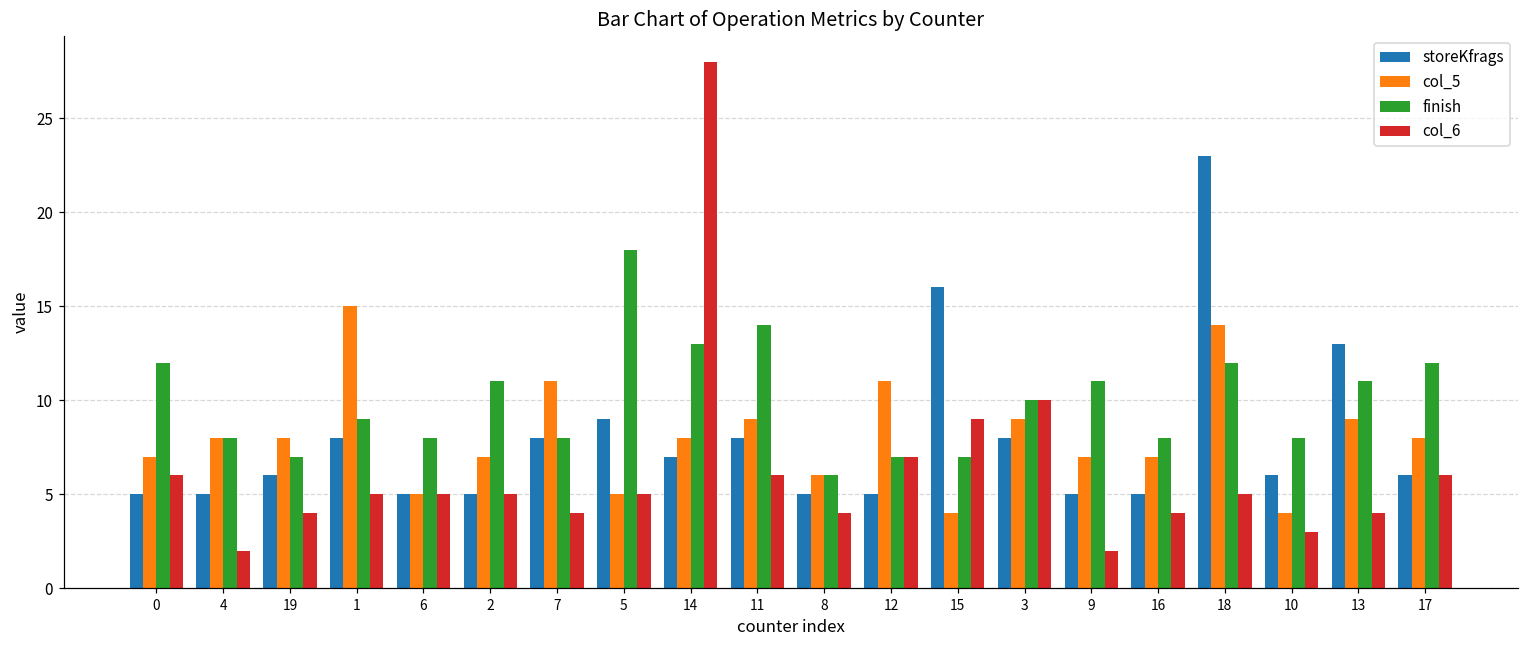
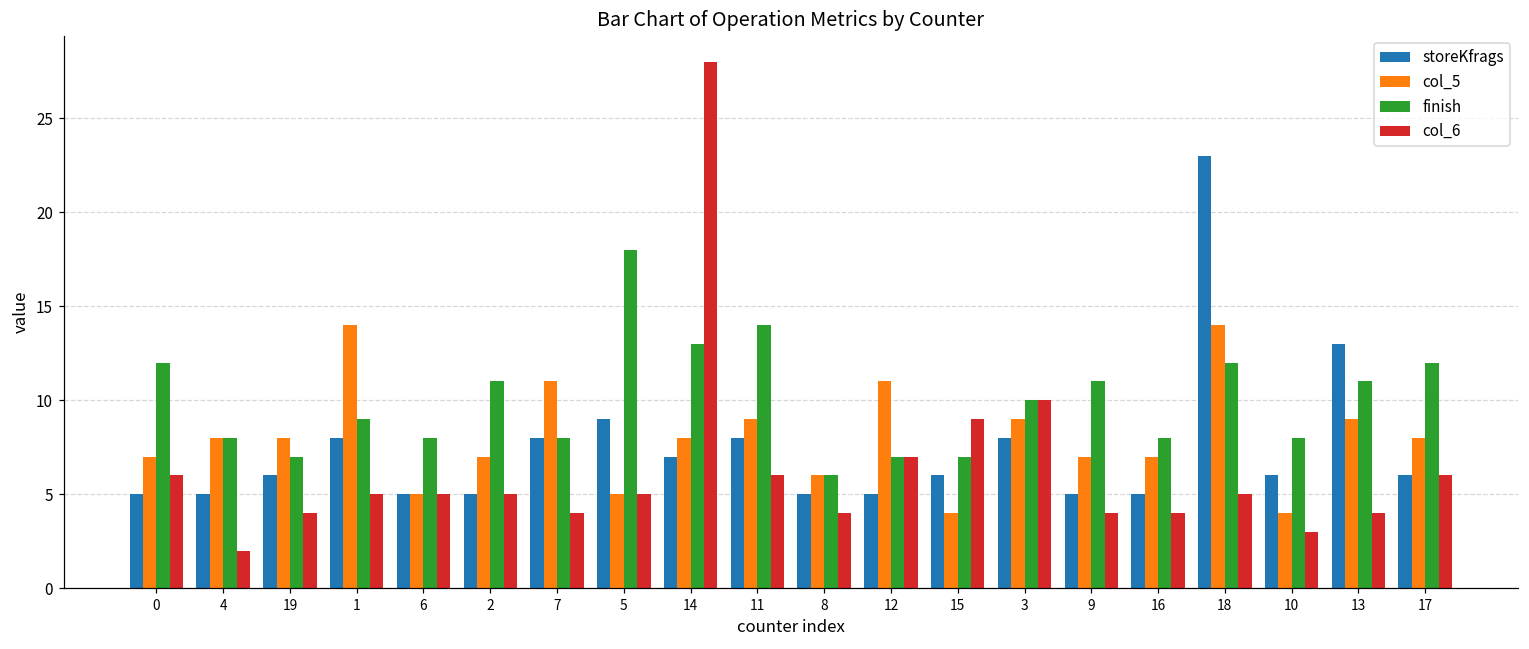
  {
    "storeKfrags": {
      "0": 5,
      "4": 5,
      "19": 6,
      "1": 8,
      "6": 5,
      "2": 5,
      "7": 8,
      "5": 9,
      "14": 7,
      "11": 8,
      "8": 5,
      "12": 5,
-     "15": 16,
+     "15": 6,
      "3": 8,
      "9": 5,
      "16": 5,
      "18": 23,
      "10": 6,
      "13": 13,
      "17": 6
    },
    "col_5": {
      "0": 7,
      "4": 8,
      "19": 8,
-     "1": 15,
+     "1": 14,
      "6": 5,
      "2": 7,
      "7": 11,
      "5": 5,
      "14": 8,
      "11": 9,
      "8": 6,
      "12": 11,
      "15": 4,
      "3": 9,
      "9": 7,
      "16": 7,
      "18": 14,
      "10": 4,
      "13": 9,
      "17": 8
    },
    "finish": {
      "0": 12,
      "4": 8,
      "19": 7,
      "1": 9,
      "6": 8,
      "2": 11,
      "7": 8,
      "5": 18,
      "14": 13,
      "11": 14,
      "8": 6,
      "12": 7,
      "15": 7,
      "3": 10,
      "9": 11,
      "16": 8,
      "18": 12,
      "10": 8,
      "13": 11,
      "17": 12
    },
    "col_6": {
      "0": 6,
      "4": 2,
      "19": 4,
      "1": 5,
      "6": 5,
      "2": 5,
      "7": 4,
      "5": 5,
      "14": 28,
      "11": 6,
      "8": 4,
      "12": 7,
      "15": 9,
      "3": 10,
-     "9": 2,
+     "9": 4,
      "16": 4,
      "18": 5,
      "10": 3,
      "13": 4,
      "17": 6
    }
  }
